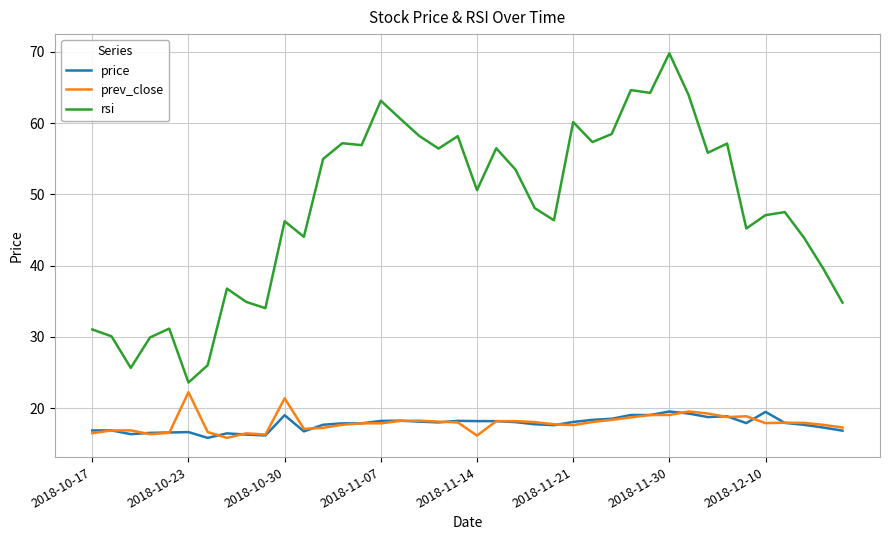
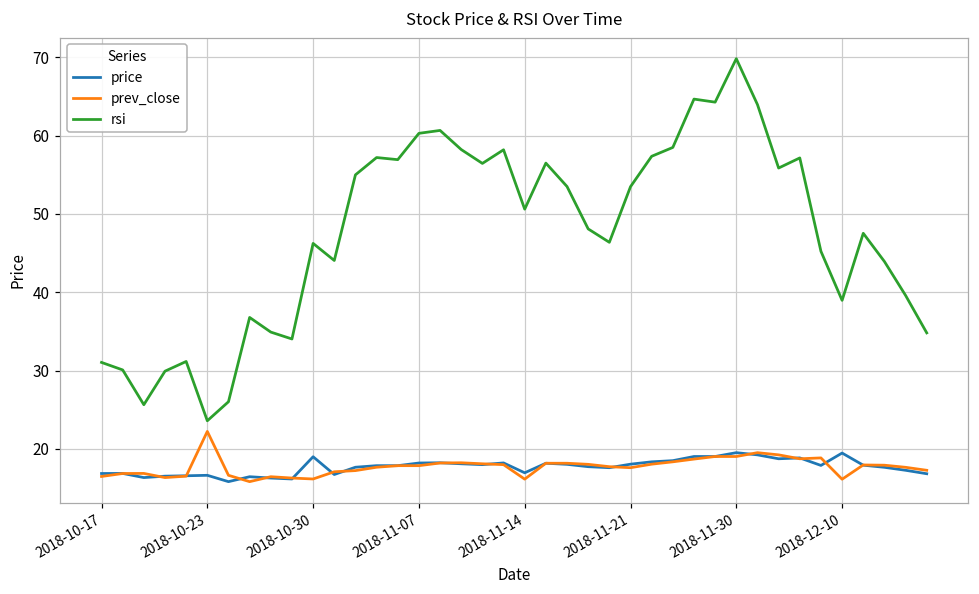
  {
    "price": {
      "2018-10-23": 17,
      "2018-10-30": 19,
-     "2018-11-14": 18,
+     "2018-11-14": 17,
      "2018-11-21": 18,
      "2018-11-30": 20,
      "2018-12-10": 19
    },
    "prev_close": {
      "2018-10-23": 22,
-     "2018-10-30": 21,
+     "2018-10-30": 16,
      "2018-11-14": 16,
      "2018-11-21": 18,
      "2018-11-30": 19,
-     "2018-12-10": 18
+     "2018-12-10": 16
    },
    "rsi": {
      "2018-10-23": 24,
      "2018-10-30": 46,
-     "2018-11-07": 63,
+     "2018-11-07": 60,
      "2018-11-14": 51,
-     "2018-11-21": 60,
+     "2018-11-21": 53,
      "2018-11-30": 70,
-     "2018-12-10": 47
+     "2018-12-10": 39
    }
  }
